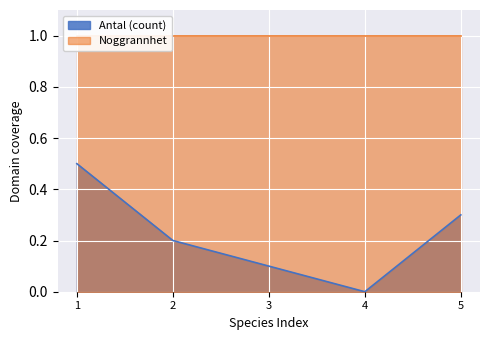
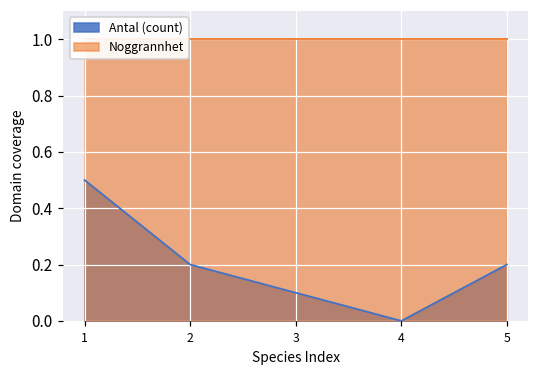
  {
    "Antal (count)": {
      "1": 0.50,
      "2": 0.20,
      "3": 0.10,
      "4": 0.00,
-     "5": 0.30
+     "5": 0.20
    },
    "Noggrannhet": {
      "2": 1.00,
      "3": 1.00,
      "4": 1.00,
      "5": 1.00
    }
  }
